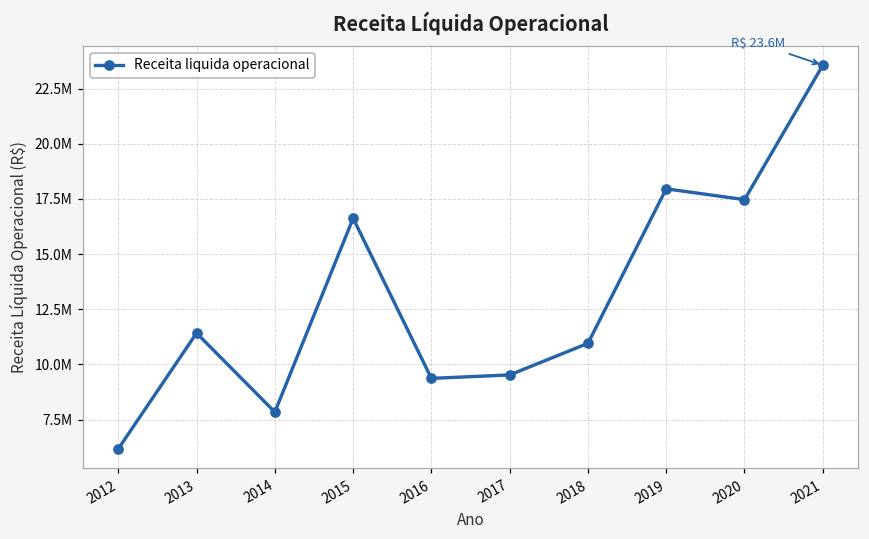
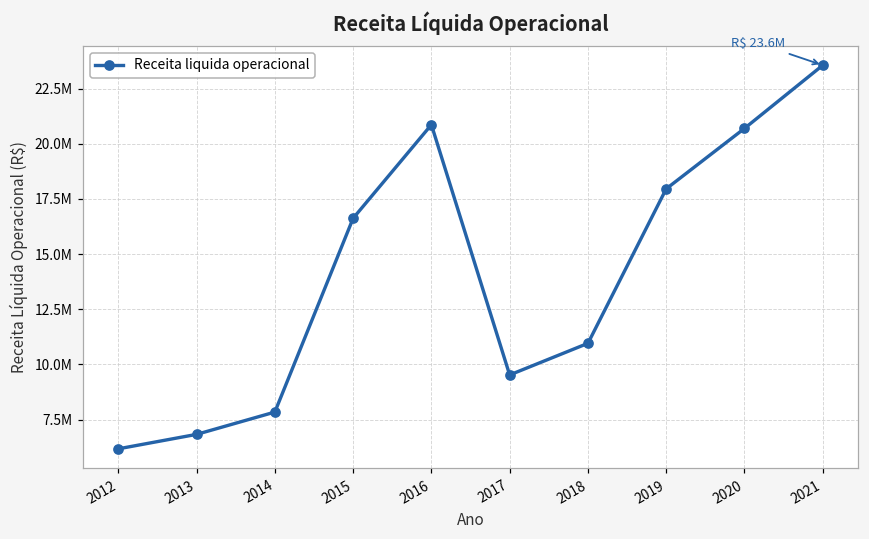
  {
    "2012": 6200000,
-   "2013": 11400000,
+   "2013": 6800000,
    "2014": 7800000,
    "2015": 16600000,
-   "2016": 9400000,
+   "2016": 20900000,
    "2017": 9500000,
    "2018": 11000000,
    "2019": 18000000,
-   "2020": 17500000
+   "2020": 20700000
  }
